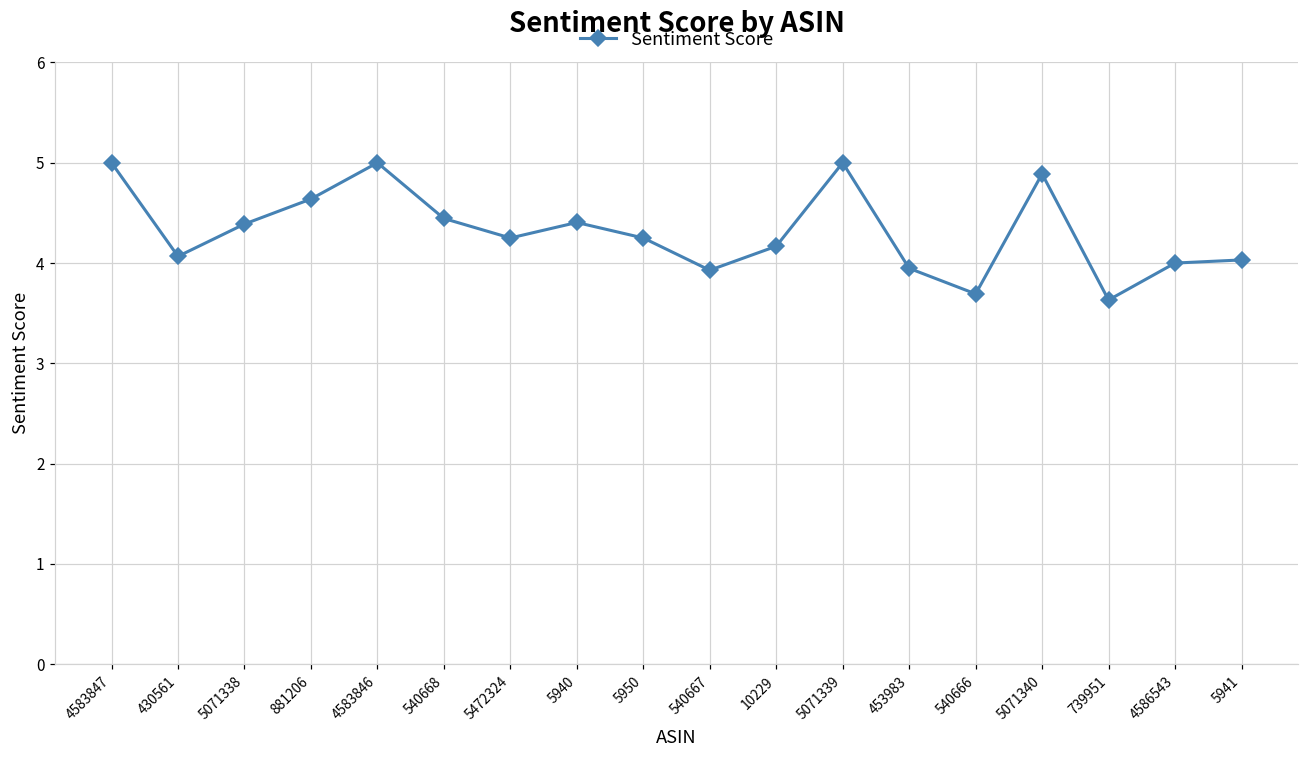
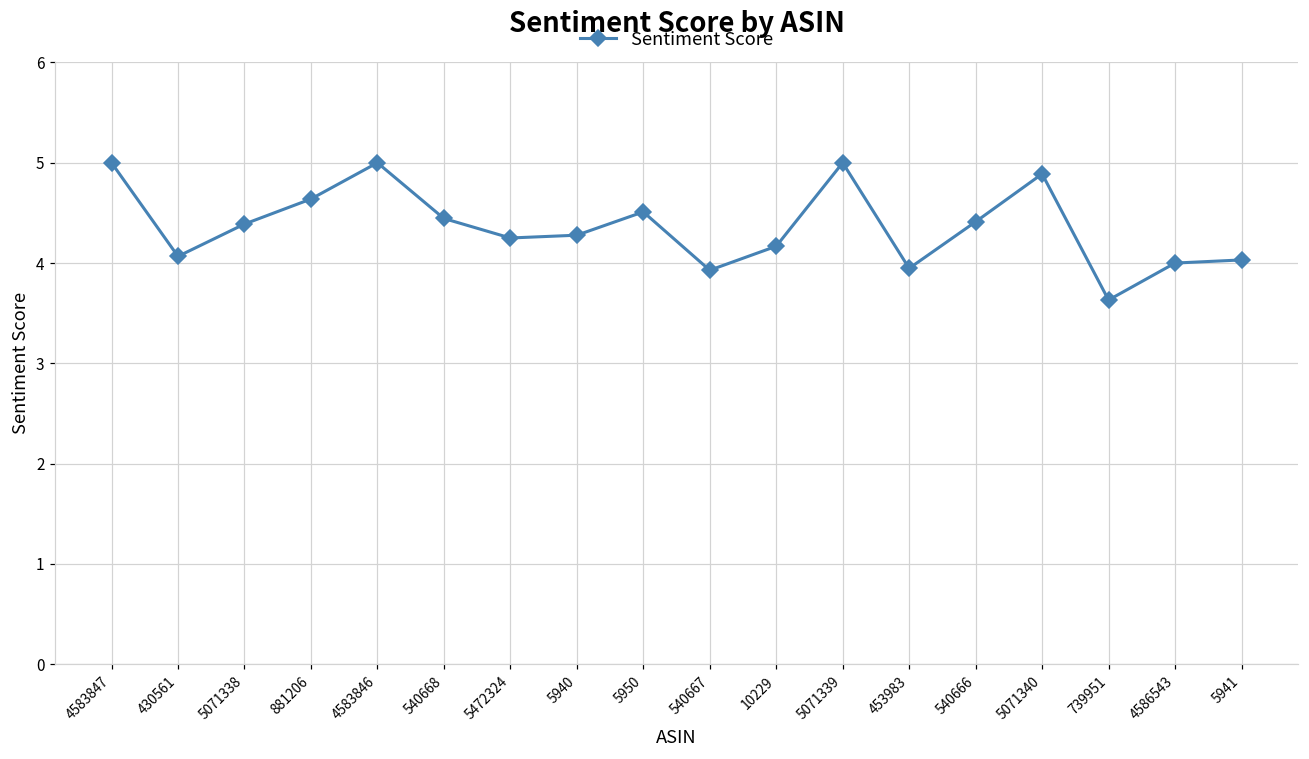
  {
    "4583847": 5.0,
    "430561": 4.1,
    "5071338": 4.4,
    "881206": 4.6,
    "4583846": 5.0,
    "540668": 4.4,
    "5472324": 4.3,
-   "5940": 4.4,
-   "5950": 4.3,
+   "5940": 4.3,
+   "5950": 4.5,
    "540667": 3.9,
    "10229": 4.2,
    "5071339": 5.0,
    "453983": 3.9,
-   "540666": 3.7,
+   "540666": 4.4,
    "5071340": 4.9,
    "739951": 3.6,
    "4586543": 4.0,
    "5941": 4.0
  }
